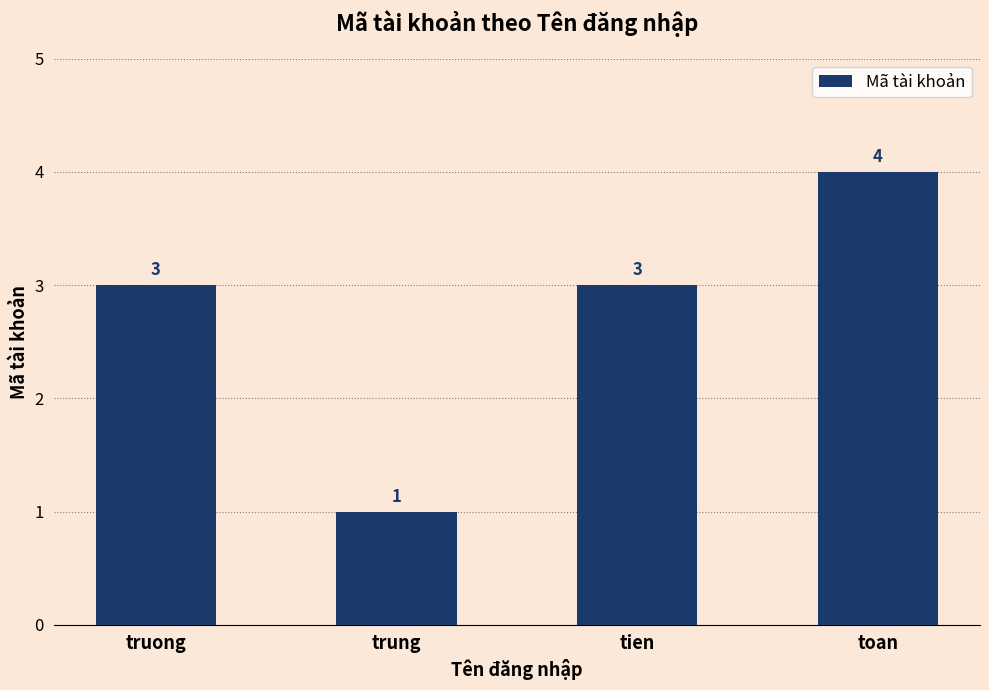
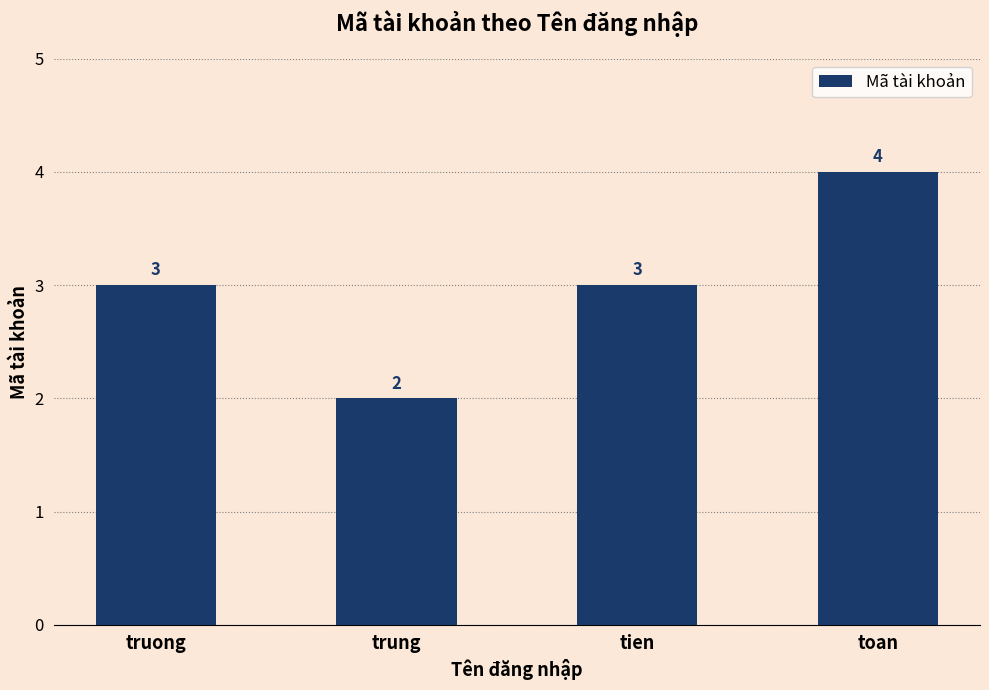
  {
    "truong": 3,
-   "trung": 1,
+   "trung": 2,
    "tien": 3,
    "toan": 4
  }
